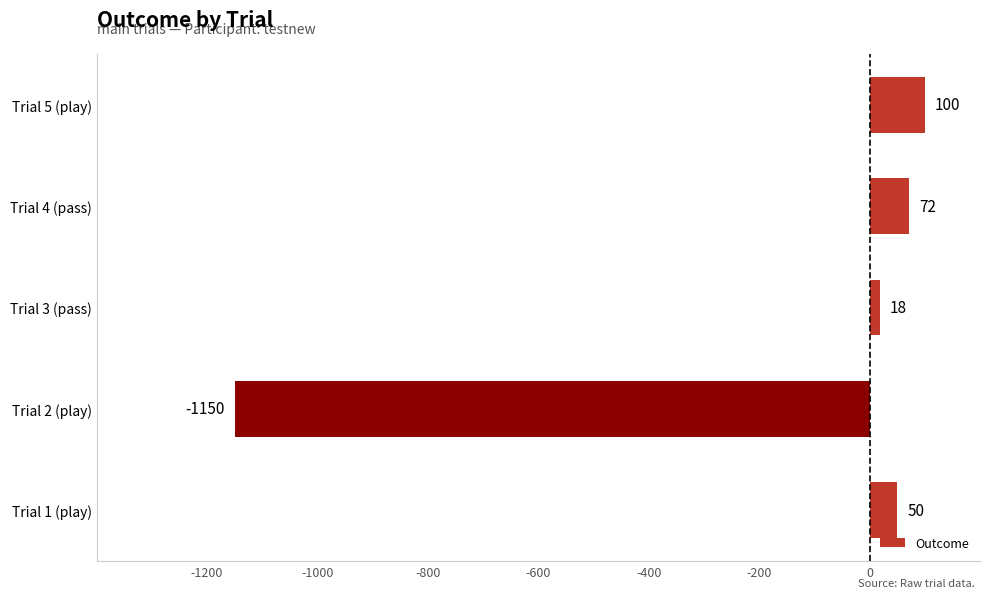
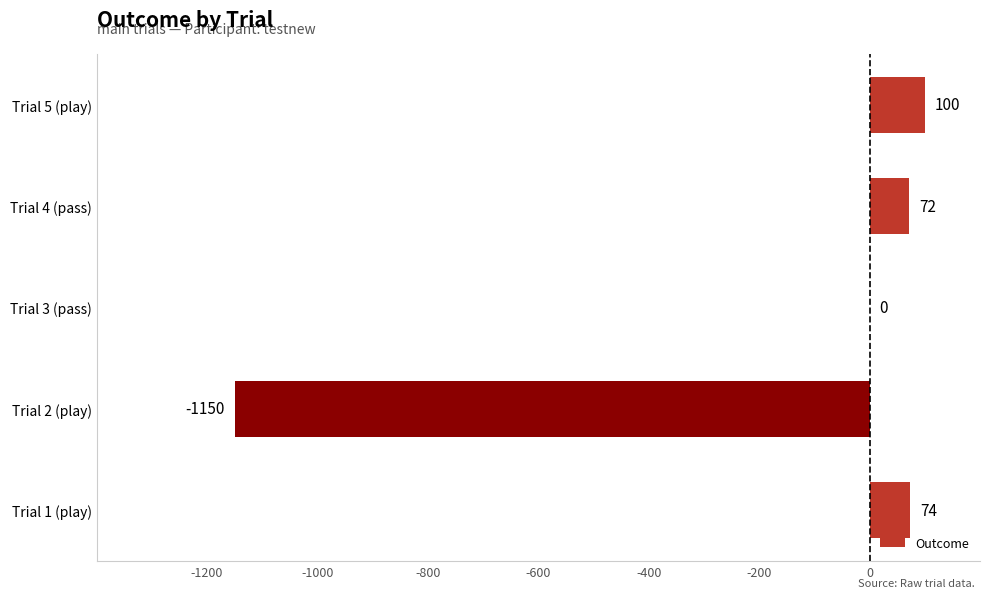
  {
    "Trial 5 (play)": 100,
    "Trial 4 (pass)": 72,
-   "Trial 3 (pass)": 18,
+   "Trial 3 (pass)": 0,
    "Trial 2 (play)": -1150,
-   "Trial 1 (play)": 50
+   "Trial 1 (play)": 74
  }
